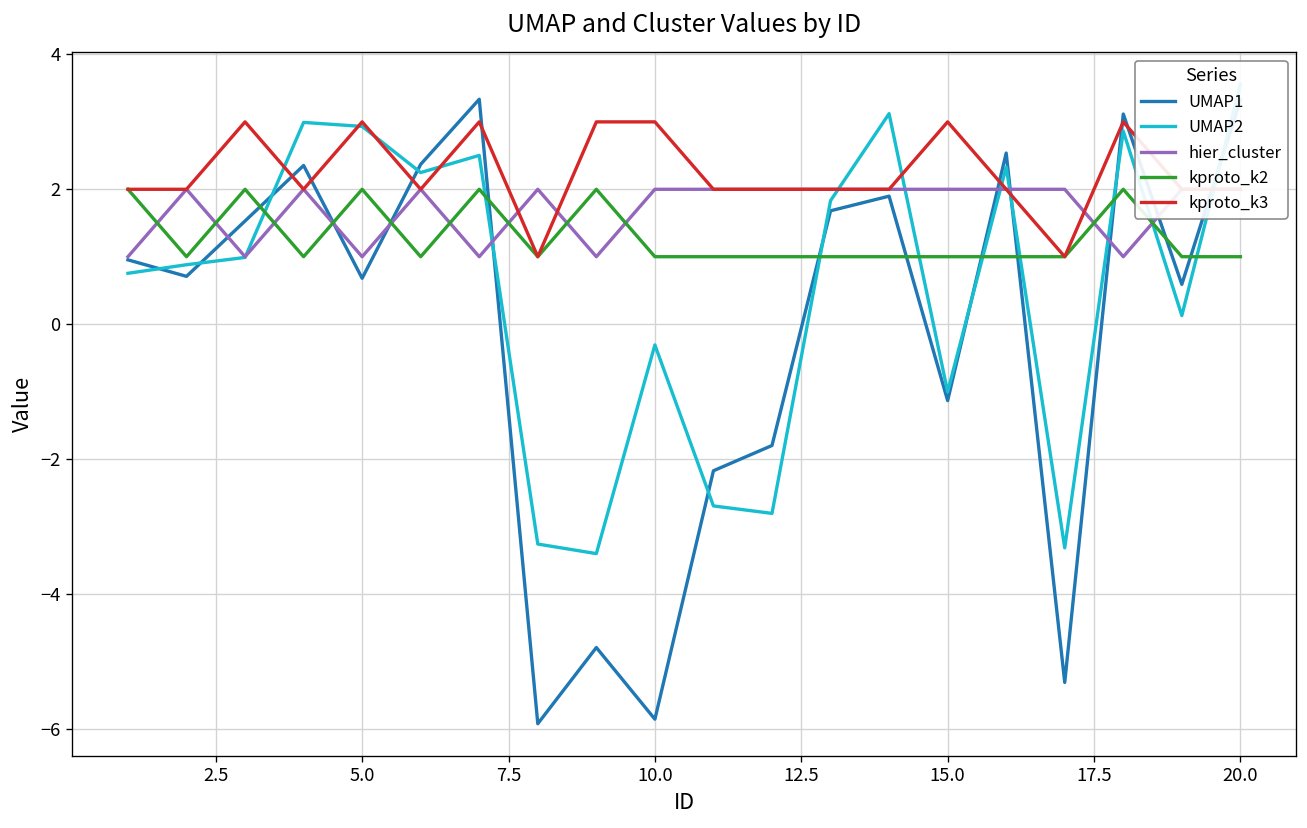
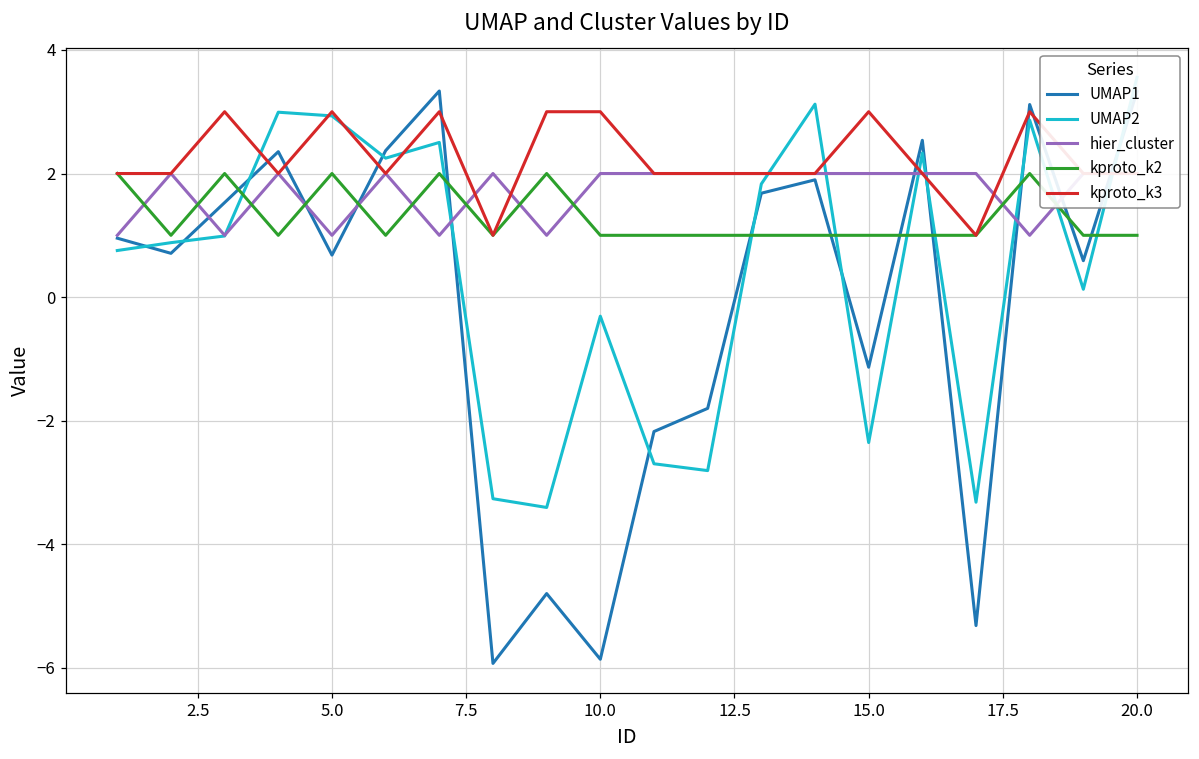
  {
    "UMAP1": {
      "5.0": 0.7,
      "10.0": -5.9,
      "15.0": -1.1
    },
    "UMAP2": {
      "5.0": 2.9,
      "10.0": -0.3,
-     "15.0": -1.0
+     "15.0": -2.4
    },
    "hier_cluster": {
      "5.0": 1.0,
      "10.0": 2.0,
      "15.0": 2.0
    },
    "kproto_k2": {
      "5.0": 2.0,
      "10.0": 1.0,
      "15.0": 1.0,
      "20.0": 1.0
    },
    "kproto_k3": {
      "5.0": 3.0,
      "10.0": 3.0,
      "15.0": 3.0
    }
  }
